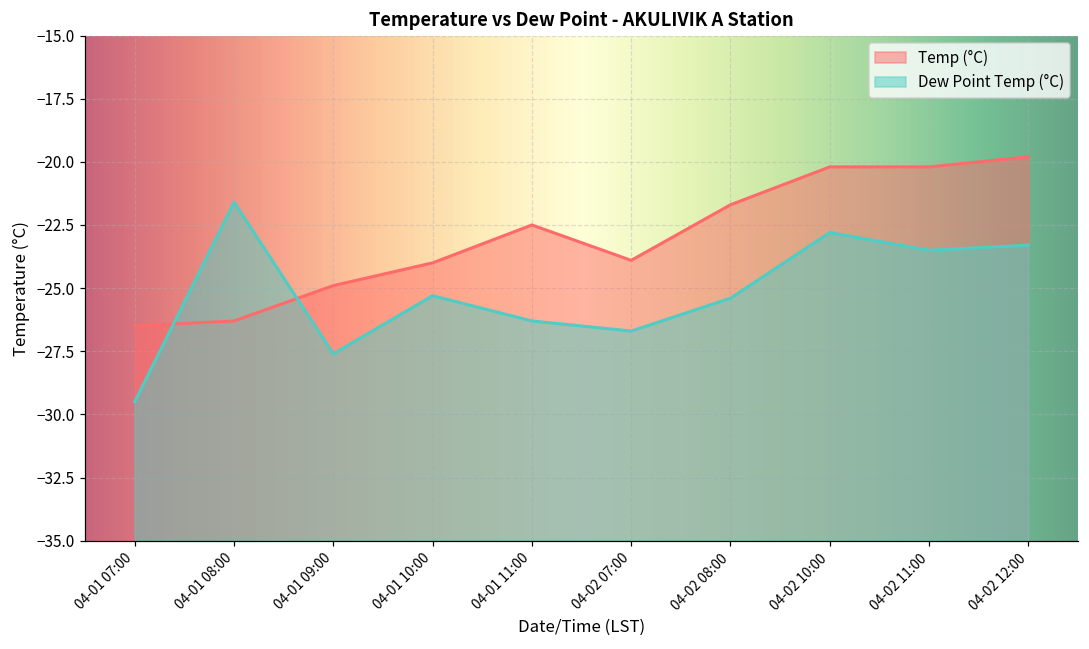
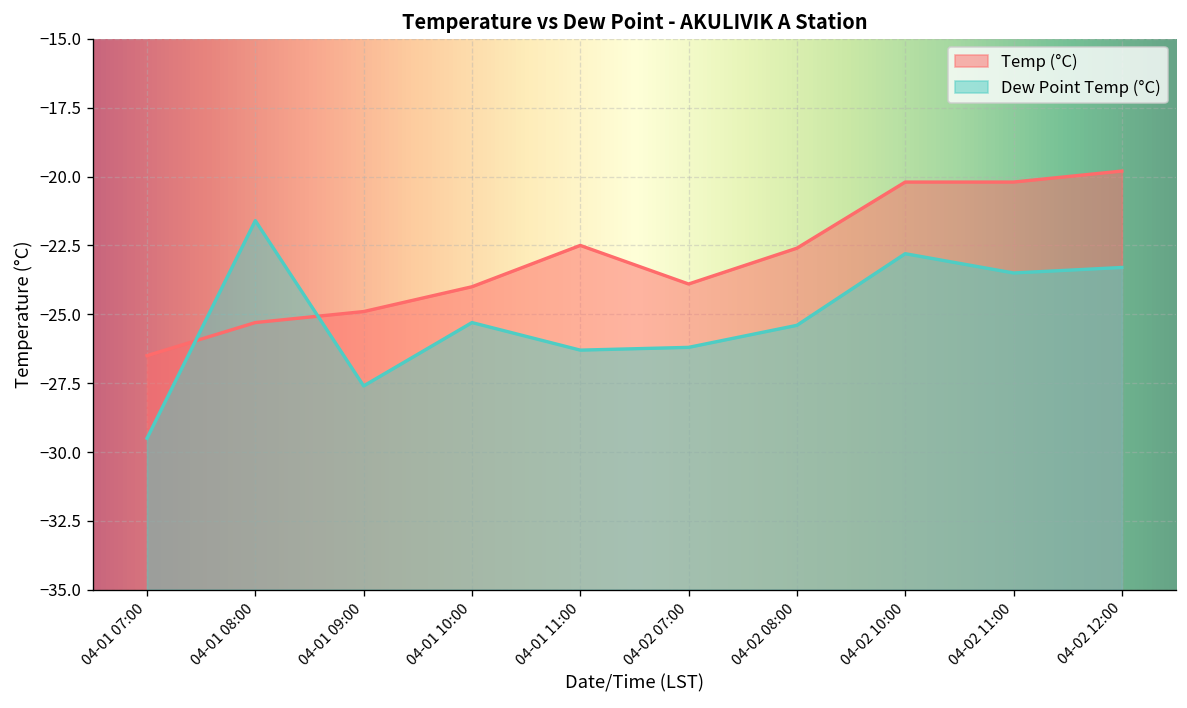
  {
    "Temp (°C)": {
      "04-01 07:00": -26.5,
-     "04-01 08:00": -26.3,
+     "04-01 08:00": -25.3,
      "04-01 09:00": -24.9,
      "04-01 10:00": -24.0,
      "04-01 11:00": -22.5,
      "04-02 07:00": -23.9,
-     "04-02 08:00": -21.7,
+     "04-02 08:00": -22.6,
      "04-02 10:00": -20.2,
      "04-02 11:00": -20.2,
      "04-02 12:00": -19.8
    },
    "Dew Point Temp (°C)": {
      "04-01 07:00": -29.5,
      "04-01 08:00": -21.6,
      "04-01 09:00": -27.6,
      "04-01 10:00": -25.3,
      "04-01 11:00": -26.3,
-     "04-02 07:00": -26.7,
+     "04-02 07:00": -26.2,
      "04-02 08:00": -25.4,
      "04-02 10:00": -22.8,
      "04-02 11:00": -23.5,
      "04-02 12:00": -23.3
    }
  }
